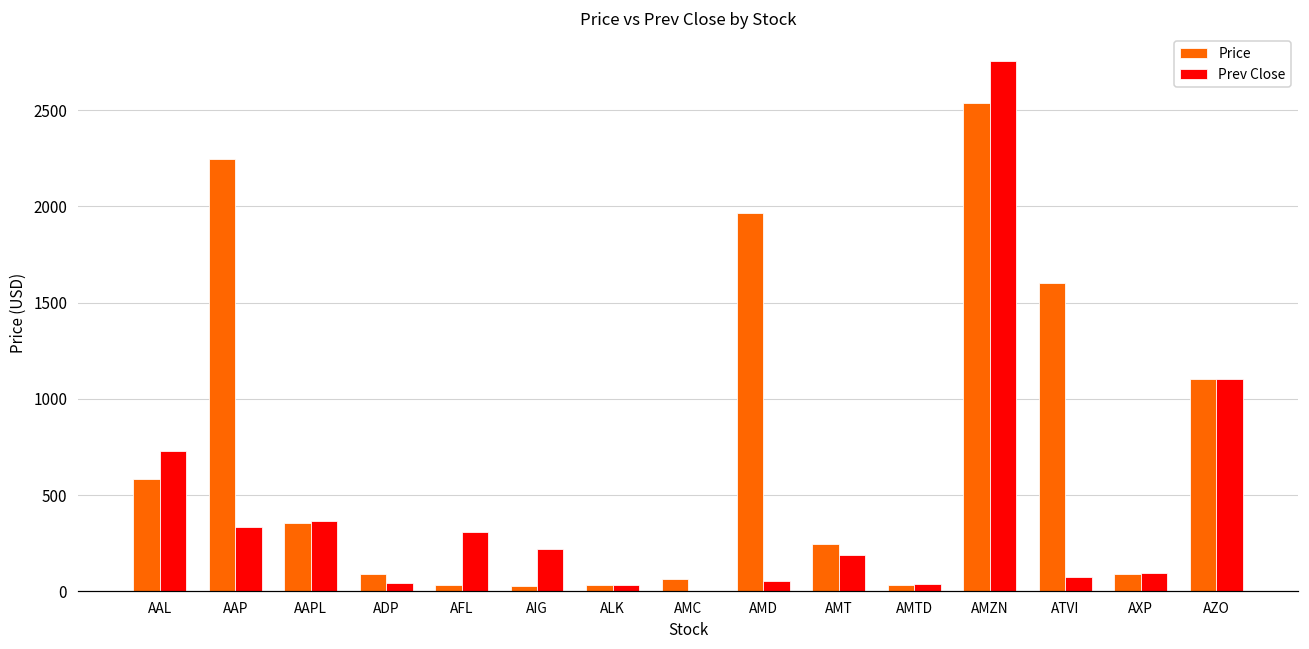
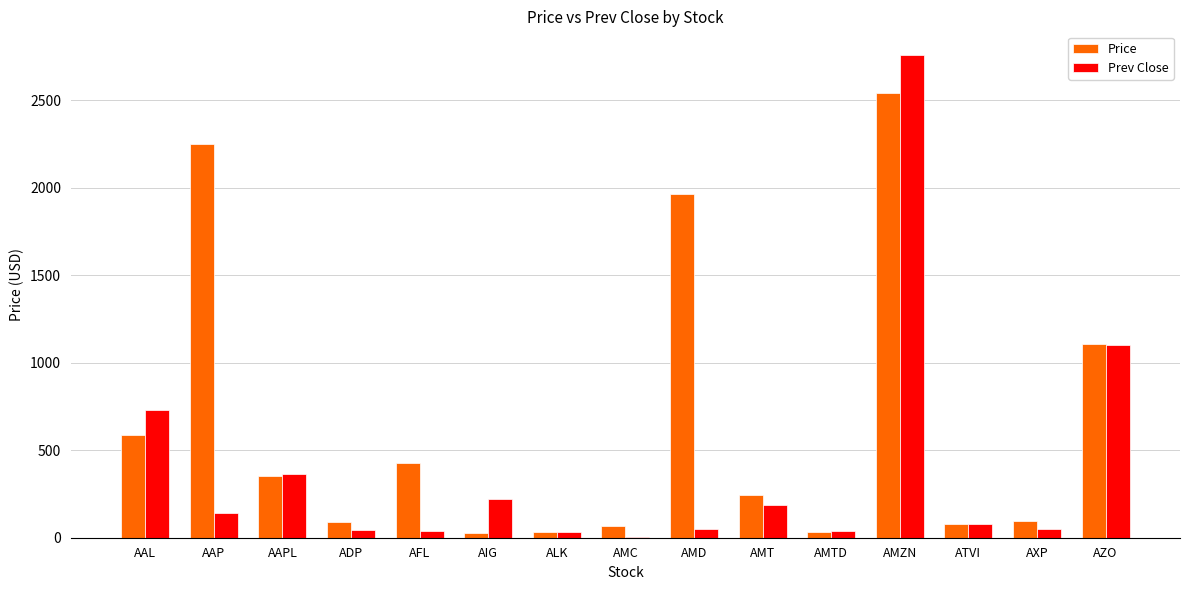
  {
    "Price": {
      "AAL": 590,
      "AAP": 2250,
      "AAPL": 350,
      "ADP": 90,
-     "AFL": 30,
+     "AFL": 430,
      "AIG": 30,
      "ALK": 30,
      "AMC": 70,
      "AMD": 1970,
      "AMT": 250,
      "AMTD": 30,
      "AMZN": 2540,
-     "ATVI": 1600,
+     "ATVI": 80,
      "AXP": 90,
      "AZO": 1100
    },
    "Prev Close": {
      "AAL": 730,
-     "AAP": 330,
+     "AAP": 140,
      "AAPL": 360,
      "ADP": 40,
-     "AFL": 310,
+     "AFL": 40,
      "AIG": 220,
      "ALK": 40,
      "AMD": 50,
      "AMT": 190,
      "AMTD": 40,
      "AMZN": 2750,
      "ATVI": 80,
-     "AXP": 100,
+     "AXP": 50,
      "AZO": 1100
    }
  }
